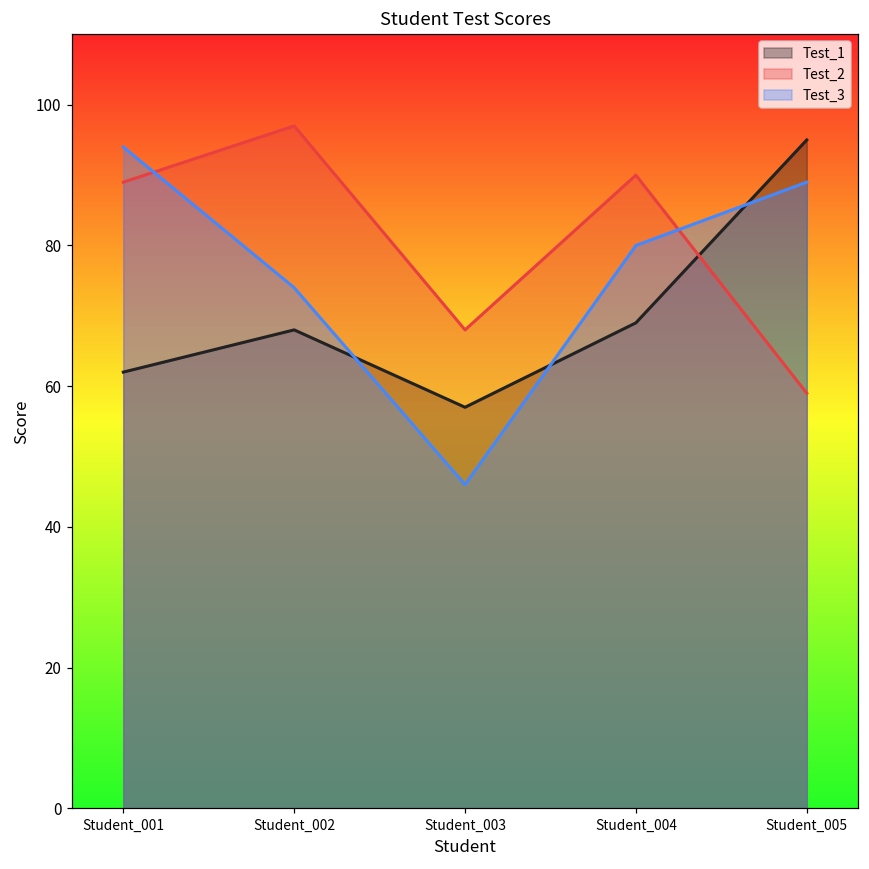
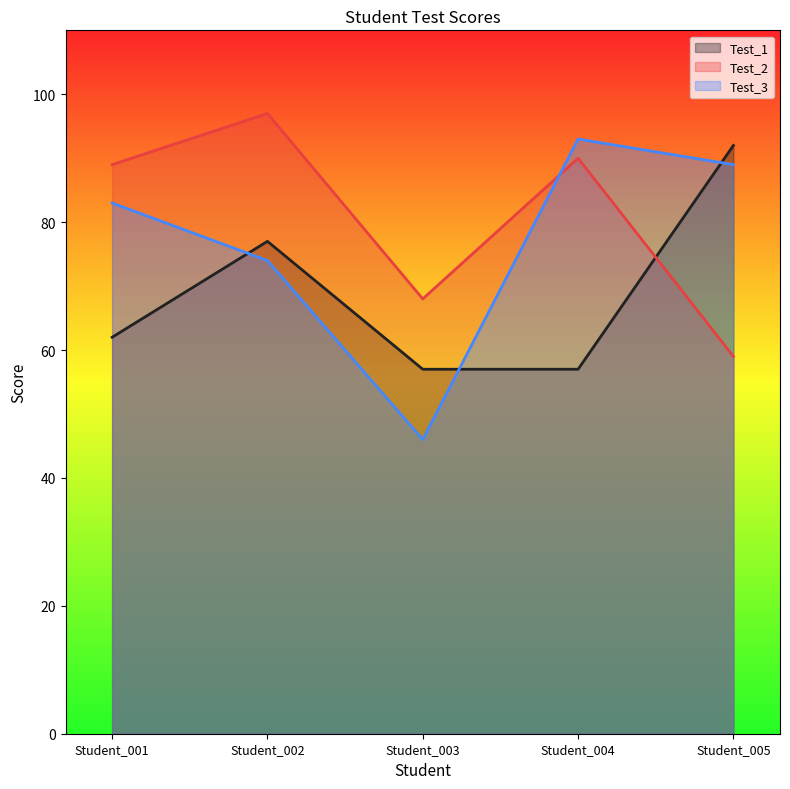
  {
    "Test_1": {
      "Student_001": 62,
-     "Student_002": 68,
+     "Student_002": 77,
      "Student_003": 57,
-     "Student_004": 69,
-     "Student_005": 95
+     "Student_004": 57,
+     "Student_005": 92
    },
    "Test_2": {
      "Student_001": 89,
      "Student_002": 97,
      "Student_003": 68,
      "Student_004": 90,
      "Student_005": 59
    },
    "Test_3": {
-     "Student_001": 94,
+     "Student_001": 83,
      "Student_002": 74,
      "Student_003": 46,
-     "Student_004": 80,
+     "Student_004": 93,
      "Student_005": 89
    }
  }
